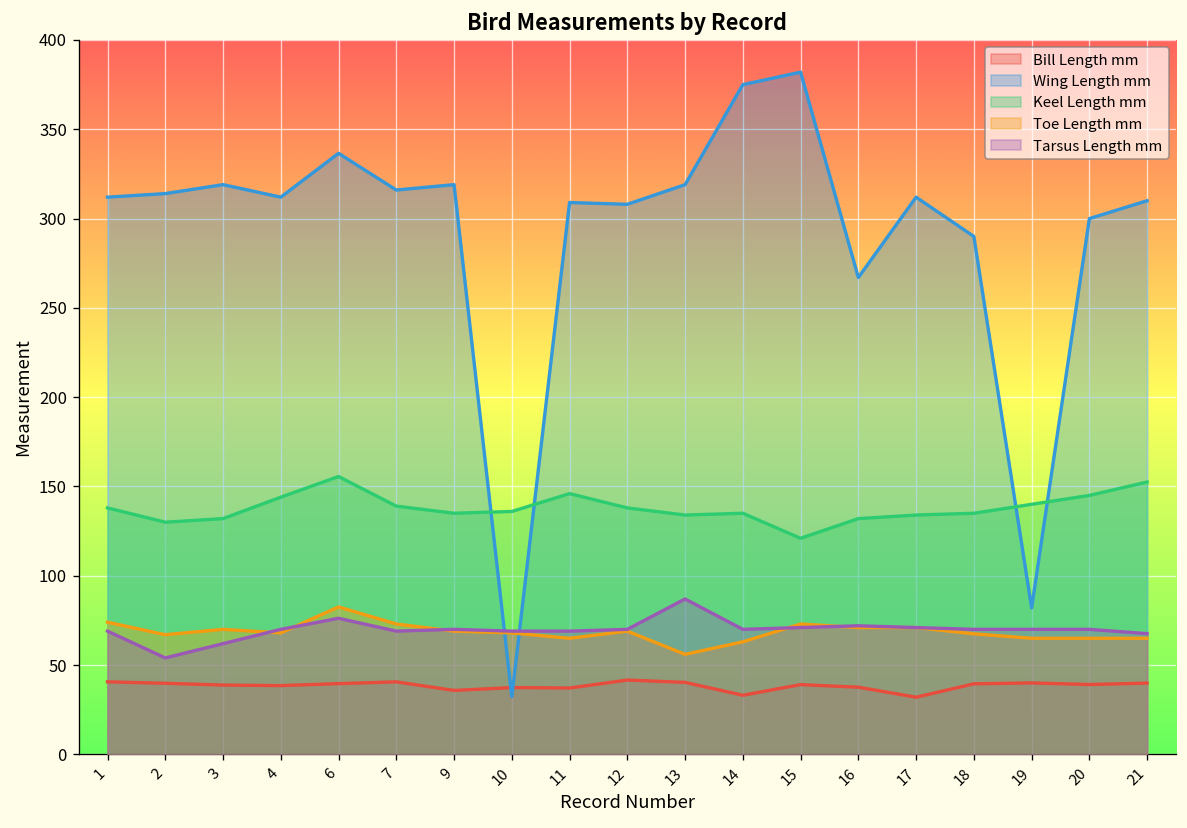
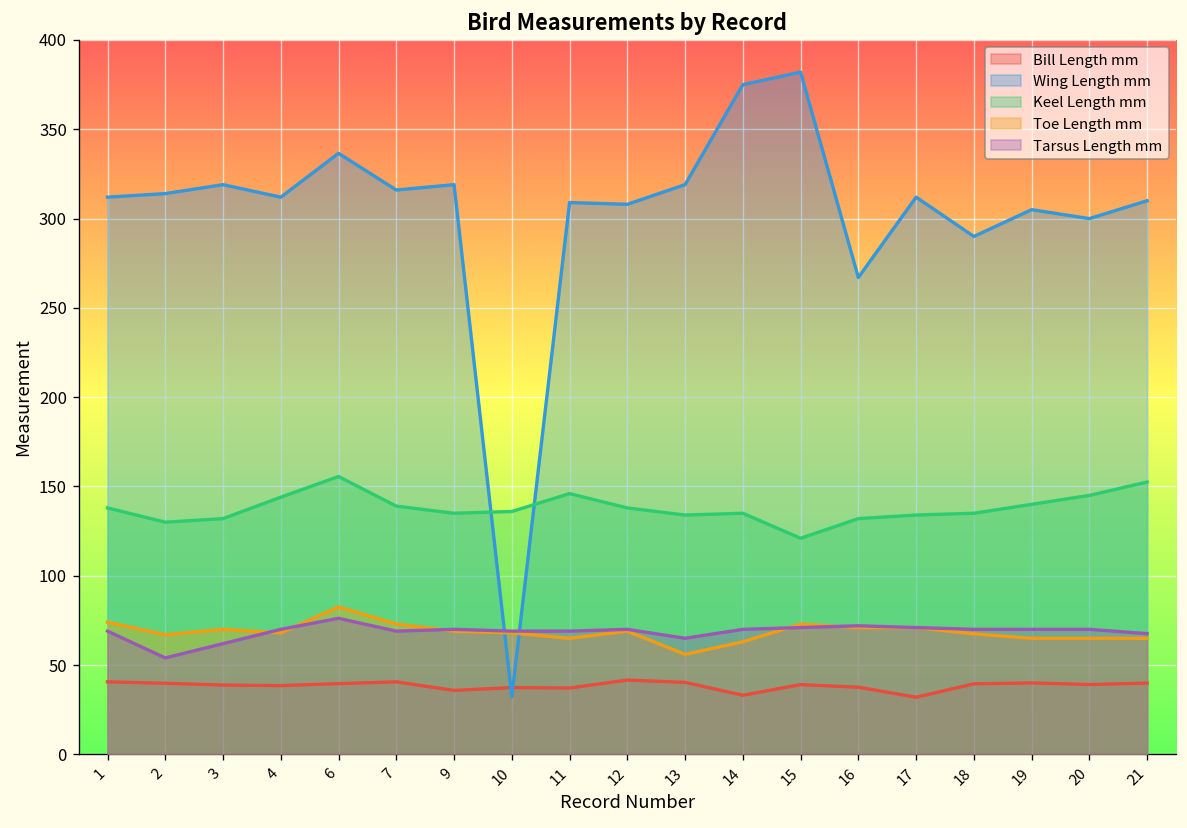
  {
    "Wing Length mm": {
      "1": 312,
      "2": 314,
      "3": 319,
      "4": 312,
      "6": 337,
      "7": 316,
      "9": 319,
      "10": 32,
      "11": 309,
      "12": 308,
      "13": 319,
      "14": 375,
      "15": 382,
      "16": 267,
      "17": 312,
      "18": 290,
-     "19": 82,
+     "19": 305,
      "20": 300,
      "21": 310
    },
    "Keel Length mm": {
      "1": 138,
      "2": 130,
      "3": 132,
      "4": 144,
      "6": 156,
      "7": 139,
      "9": 135,
      "10": 136,
      "11": 146,
      "12": 138,
      "13": 134,
      "14": 135,
      "15": 121,
      "16": 132,
      "17": 134,
      "18": 135,
      "19": 140,
      "20": 145,
      "21": 153
    },
    "Tarsus Length mm": {
      "1": 69,
      "2": 54,
      "3": 62,
      "4": 70,
      "6": 76,
      "7": 69,
      "11": 69,
-     "13": 87,
+     "13": 65,
      "14": 70,
      "15": 71,
      "18": 70,
      "19": 70,
      "20": 70,
      "21": 68
    }
  }
